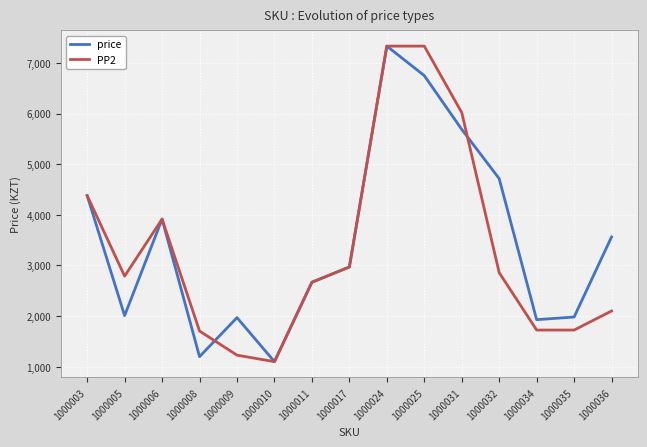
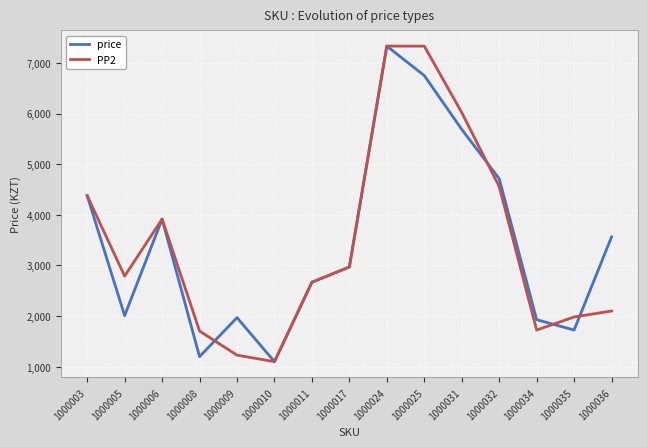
  {
    "price": {
      "1000005": "2,000",
      "1000008": "1,200",
      "1000009": "2,000",
      "1000025": "6,800",
      "1000031": "5,700",
      "1000032": "4,700",
      "1000034": "1,900",
-     "1000035": "2,000",
+     "1000035": "1,700",
      "1000036": "3,600"
    },
    "PP2": {
      "1000005": "2,800",
      "1000008": "1,700",
      "1000009": "1,200",
      "1000025": "7,300",
      "1000031": "6,000",
-     "1000032": "2,900",
+     "1000032": "4,600",
      "1000034": "1,700",
-     "1000035": "1,700",
+     "1000035": "2,000",
      "1000036": "2,100"
    }
  }
